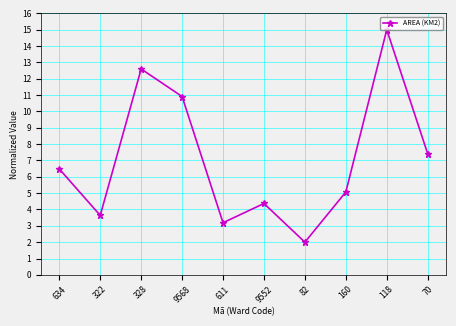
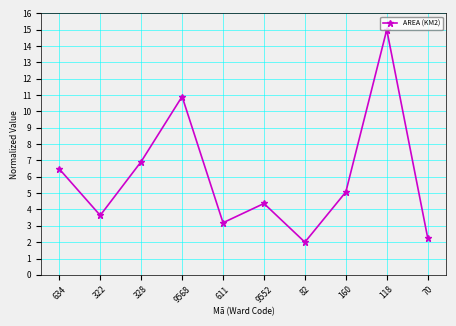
  {
    "634": 6.5,
    "322": 3.6,
-   "328": 12.6,
+   "328": 6.9,
    "9568": 10.9,
    "611": 3.2,
    "9552": 4.4,
    "82": 2.0,
    "160": 5.1,
-   "70": 7.4
+   "70": 2.3
  }
